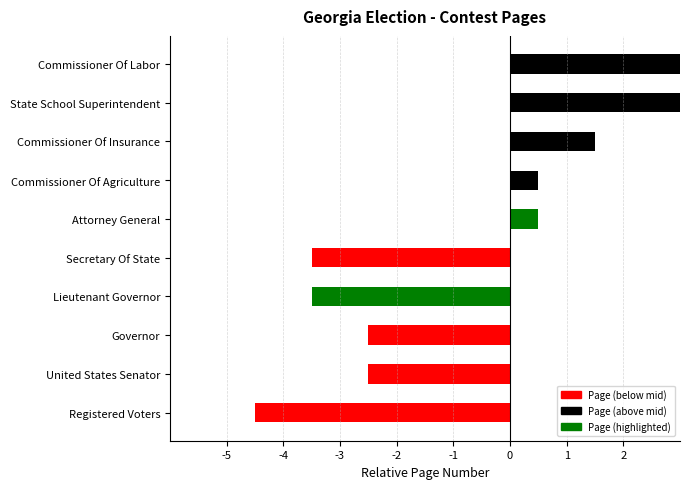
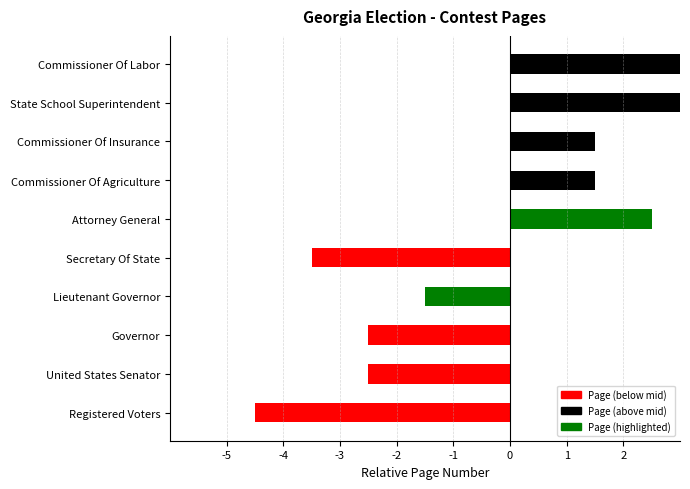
  {
    "Commissioner Of Insurance": 1.5,
-   "Commissioner Of Agriculture": 0.5,
-   "Attorney General": 0.5,
+   "Commissioner Of Agriculture": 1.5,
+   "Attorney General": 2.5,
    "Secretary Of State": -3.5,
-   "Lieutenant Governor": -3.5,
+   "Lieutenant Governor": -1.5,
    "Governor": -2.5,
    "United States Senator": -2.5,
    "Registered Voters": -4.5
  }
